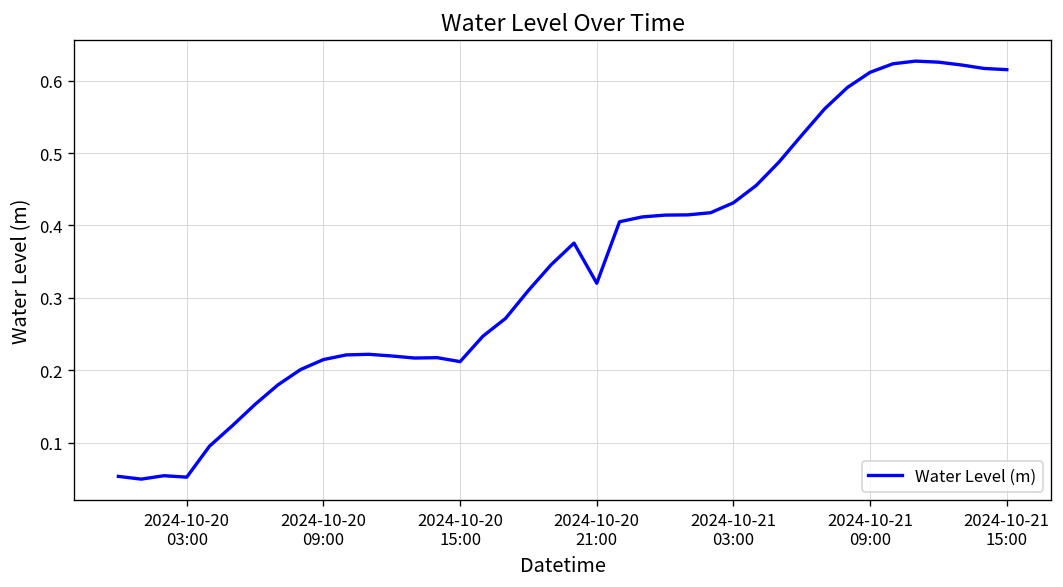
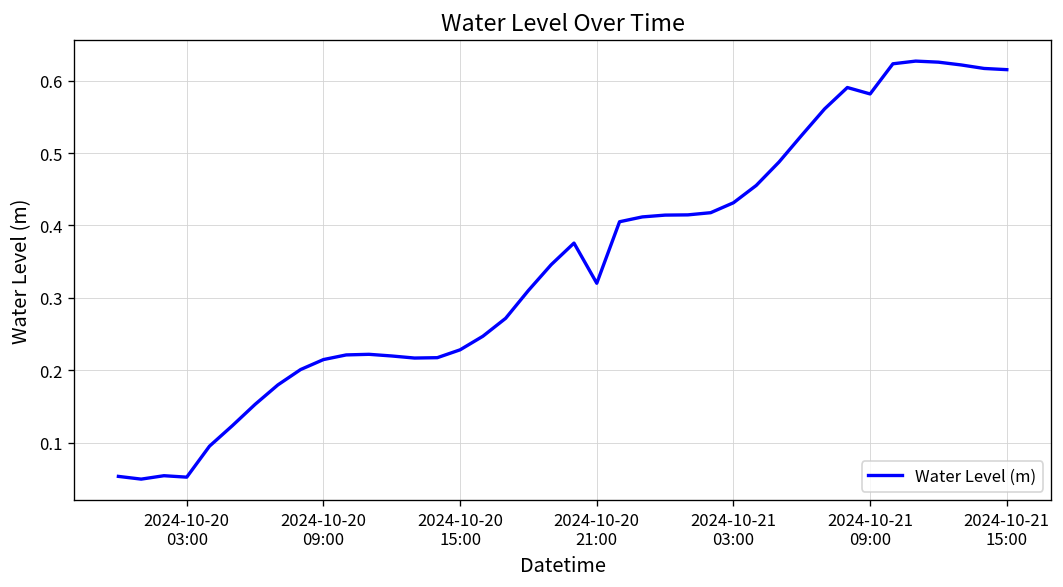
  {
    "2024-10-20 03:00": 0.05,
    "2024-10-20 09:00": 0.21,
-   "2024-10-20 15:00": 0.21,
+   "2024-10-20 15:00": 0.23,
    "2024-10-20 21:00": 0.32,
    "2024-10-21 03:00": 0.43,
-   "2024-10-21 09:00": 0.61,
+   "2024-10-21 09:00": 0.58,
    "2024-10-21 15:00": 0.62
  }
